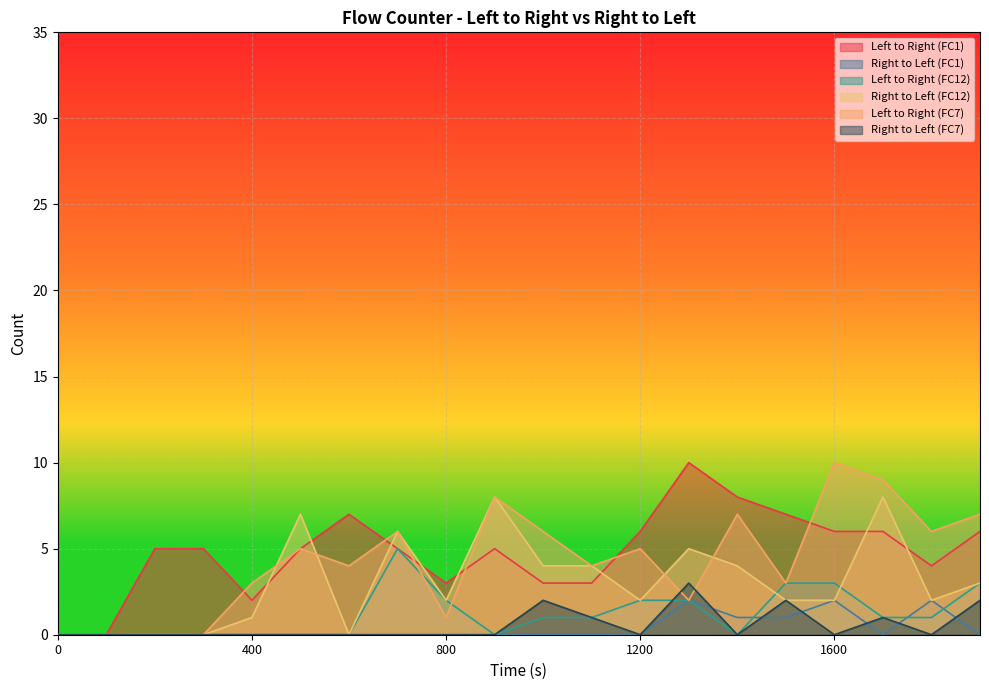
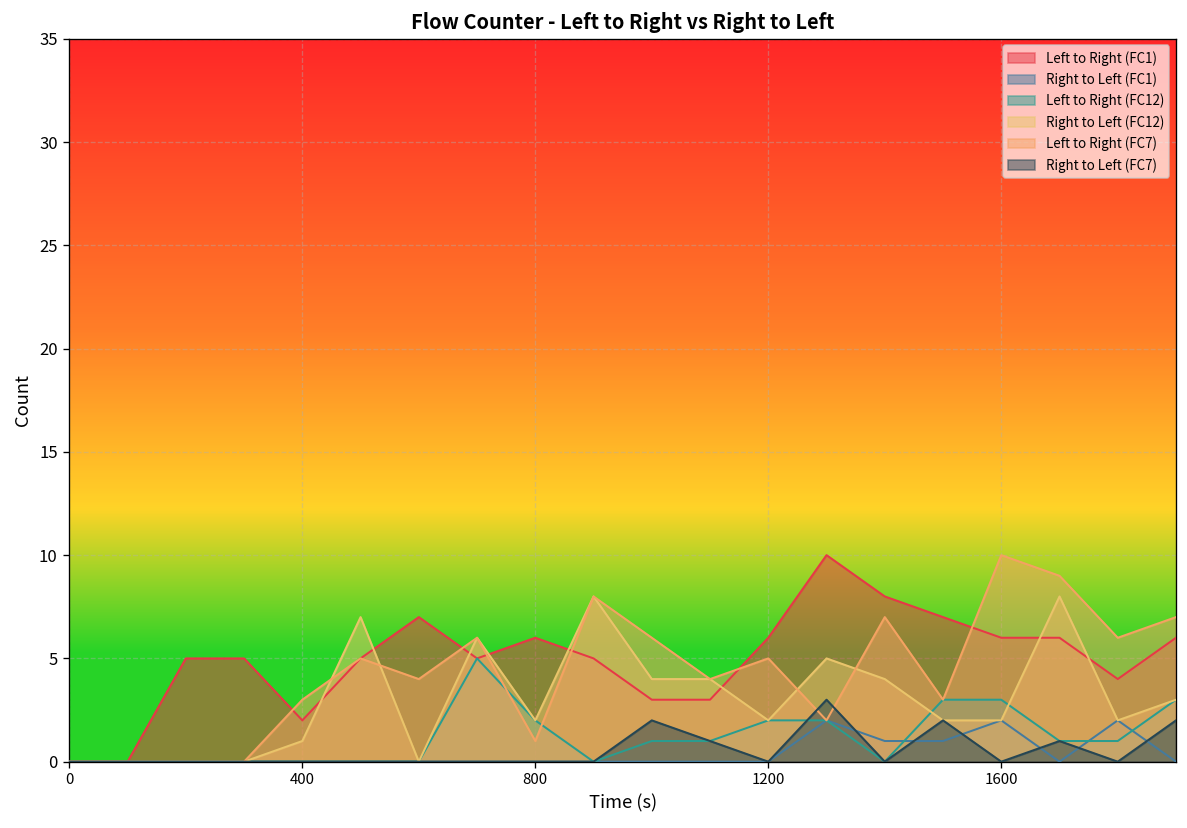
  {
    "Left to Right (FC1)": {
      "400": 2,
-     "800": 3,
+     "800": 6,
      "1200": 6,
      "1600": 6
    },
    "Right to Left (FC7)": {
      "1600": 0
    }
  }
